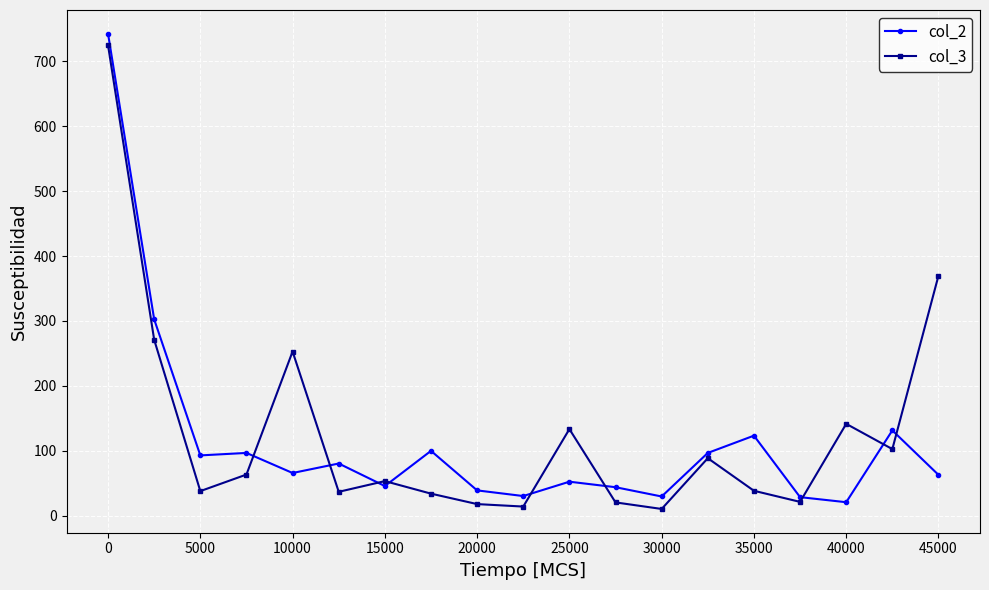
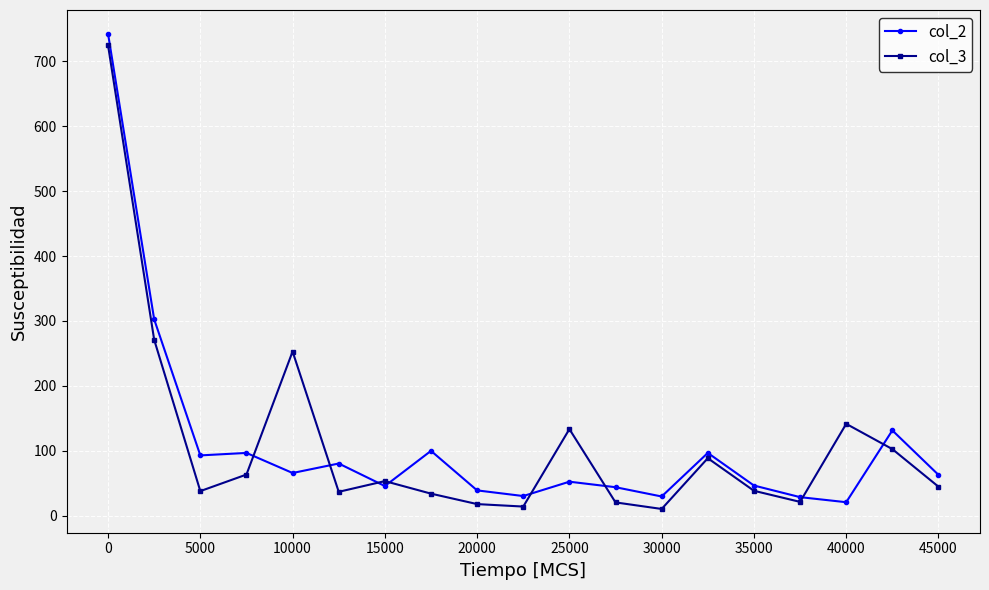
  {
    "col_2": {
      "0": 740,
      "5000": 90,
      "10000": 70,
      "15000": 50,
      "20000": 40,
      "25000": 50,
      "30000": 30,
-     "35000": 120,
+     "35000": 50,
      "40000": 20,
      "45000": 60
    },
    "col_3": {
      "0": 720,
      "5000": 40,
      "10000": 250,
      "15000": 50,
      "20000": 20,
      "25000": 130,
      "30000": 10,
      "35000": 40,
      "40000": 140,
-     "45000": 370
+     "45000": 40
    }
  }
